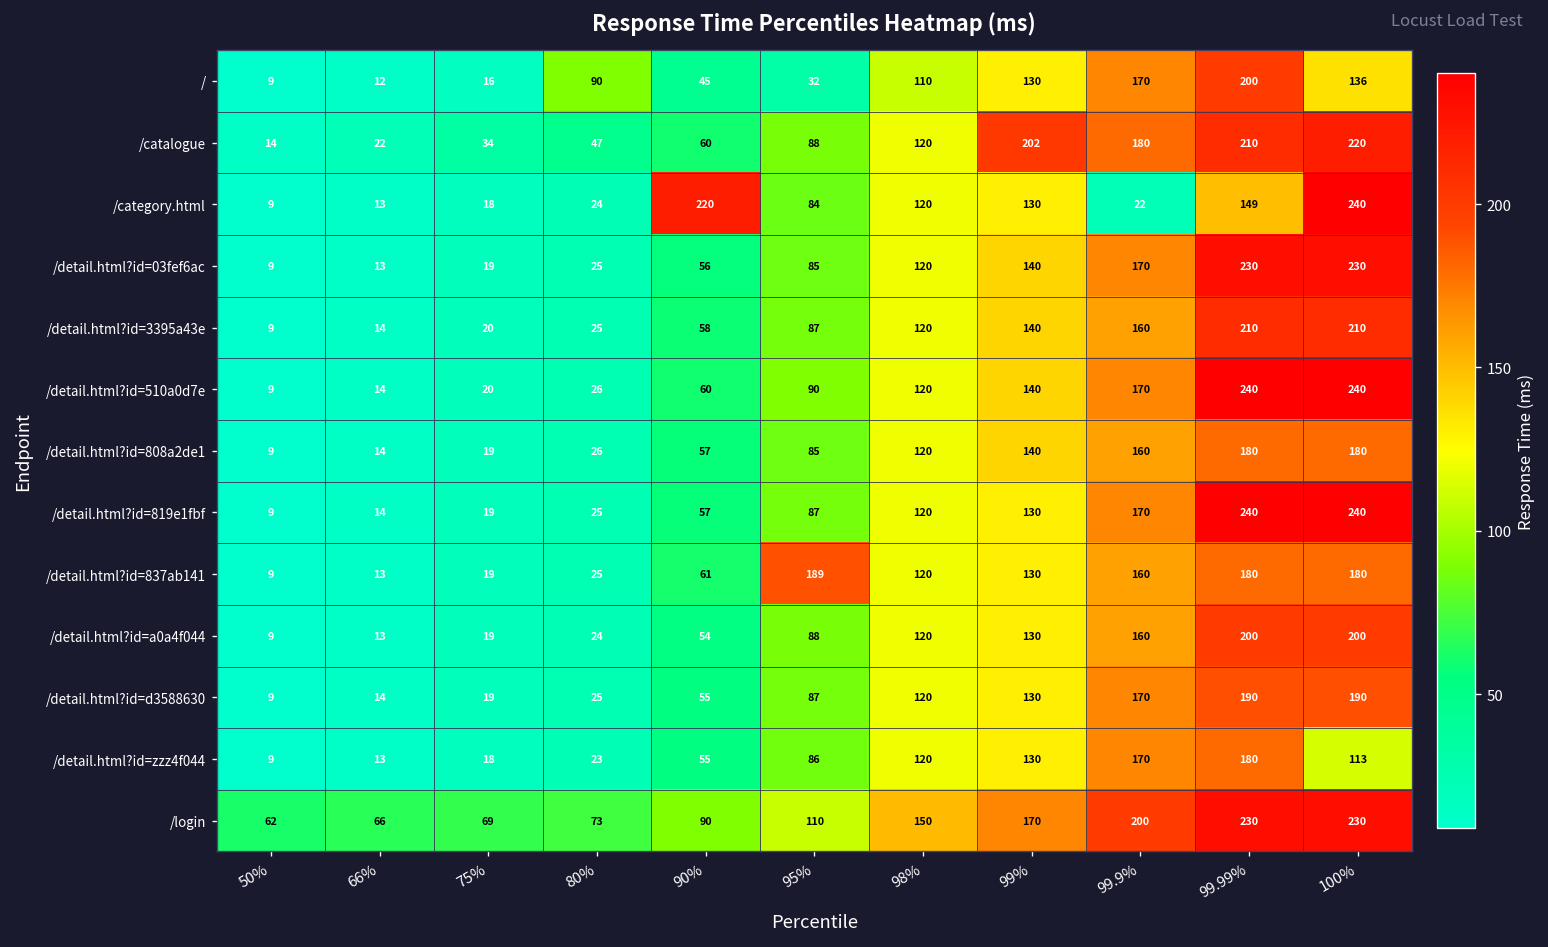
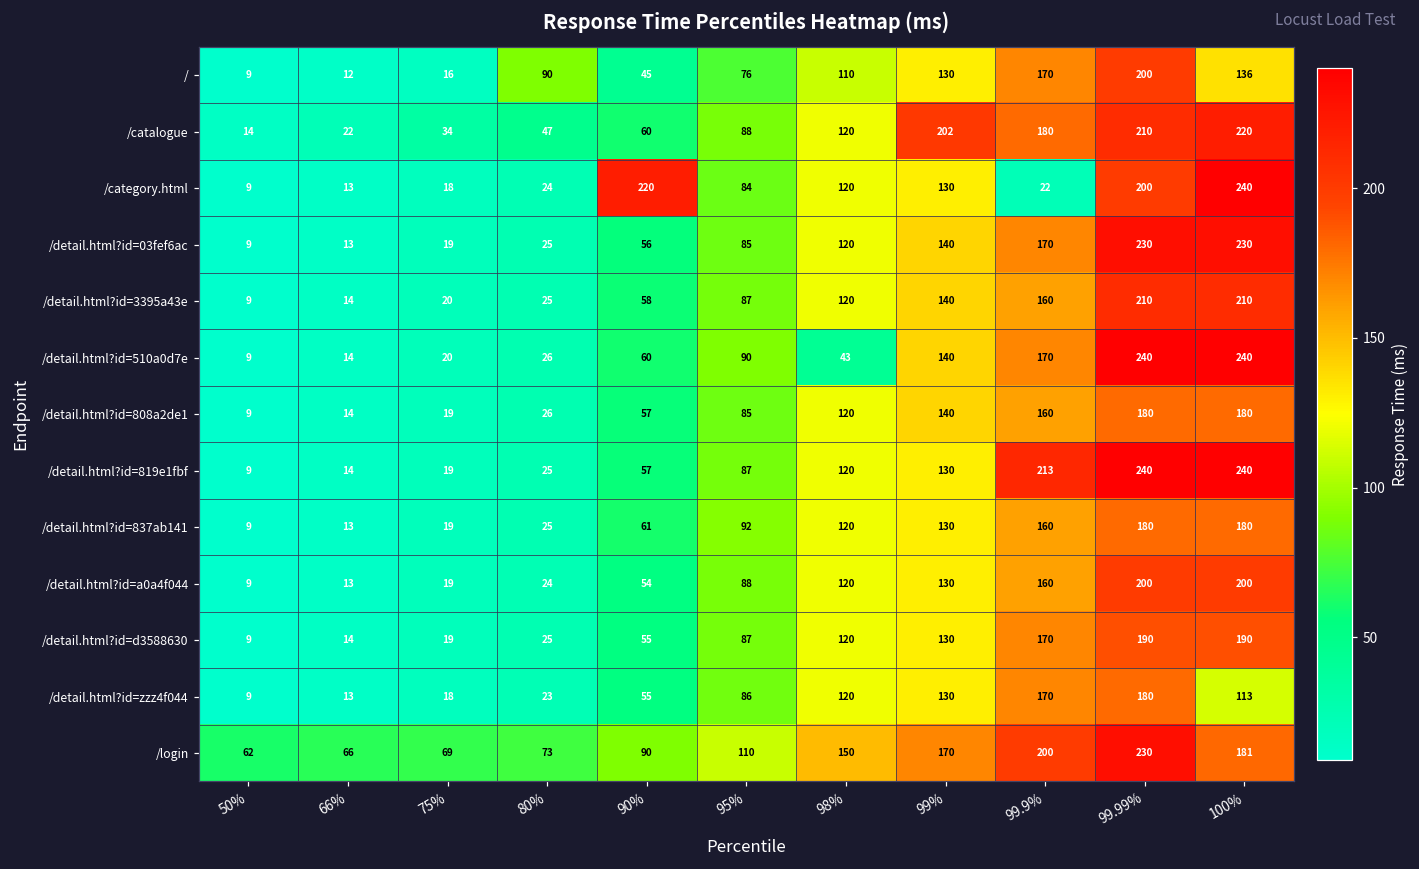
  {
    "/": {
      "50%": 9,
      "66%": 12,
      "75%": 16,
      "80%": 90,
      "90%": 45,
-     "95%": 32,
+     "95%": 76,
      "98%": 110,
      "99%": 130,
      "99.9%": 170,
      "99.99%": 200,
      "100%": 136
    },
    "/catalogue": {
      "50%": 14,
      "66%": 22,
      "75%": 34,
      "80%": 47,
      "90%": 60,
      "95%": 88,
      "98%": 120,
      "99%": 202,
      "99.9%": 180,
      "99.99%": 210,
      "100%": 220
    },
    "/category.html": {
      "50%": 9,
      "66%": 13,
      "75%": 18,
      "80%": 24,
      "90%": 220,
      "95%": 84,
      "98%": 120,
      "99%": 130,
      "99.9%": 22,
-     "99.99%": 149,
+     "99.99%": 200,
      "100%": 240
    },
    "/detail.html?id=03fef6ac": {
      "50%": 9,
      "66%": 13,
      "75%": 19,
      "80%": 25,
      "90%": 56,
      "95%": 85,
      "98%": 120,
      "99%": 140,
      "99.9%": 170,
      "99.99%": 230,
      "100%": 230
    },
    "/detail.html?id=3395a43e": {
      "50%": 9,
      "66%": 14,
      "75%": 20,
      "80%": 25,
      "90%": 58,
      "95%": 87,
      "98%": 120,
      "99%": 140,
      "99.9%": 160,
      "99.99%": 210,
      "100%": 210
    },
    "/detail.html?id=510a0d7e": {
      "50%": 9,
      "66%": 14,
      "75%": 20,
      "80%": 26,
      "90%": 60,
      "95%": 90,
-     "98%": 120,
+     "98%": 43,
      "99%": 140,
      "99.9%": 170,
      "99.99%": 240,
      "100%": 240
    },
    "/detail.html?id=808a2de1": {
      "50%": 9,
      "66%": 14,
      "75%": 19,
      "80%": 26,
      "90%": 57,
      "95%": 85,
      "98%": 120,
      "99%": 140,
      "99.9%": 160,
      "99.99%": 180,
      "100%": 180
    },
    "/detail.html?id=819e1fbf": {
      "50%": 9,
      "66%": 14,
      "75%": 19,
      "80%": 25,
      "90%": 57,
      "95%": 87,
      "98%": 120,
      "99%": 130,
-     "99.9%": 170,
+     "99.9%": 213,
      "99.99%": 240,
      "100%": 240
    },
    "/detail.html?id=837ab141": {
      "50%": 9,
      "66%": 13,
      "75%": 19,
      "80%": 25,
      "90%": 61,
-     "95%": 189,
+     "95%": 92,
      "98%": 120,
      "99%": 130,
      "99.9%": 160,
      "99.99%": 180,
      "100%": 180
    },
    "/detail.html?id=a0a4f044": {
      "50%": 9,
      "66%": 13,
      "75%": 19,
      "80%": 24,
      "90%": 54,
      "95%": 88,
      "98%": 120,
      "99%": 130,
      "99.9%": 160,
      "99.99%": 200,
      "100%": 200
    },
    "/detail.html?id=d3588630": {
      "50%": 9,
      "66%": 14,
      "75%": 19,
      "80%": 25,
      "90%": 55,
      "95%": 87,
      "98%": 120,
      "99%": 130,
      "99.9%": 170,
      "99.99%": 190,
      "100%": 190
    },
    "/detail.html?id=zzz4f044": {
      "50%": 9,
      "66%": 13,
      "75%": 18,
      "80%": 23,
      "90%": 55,
      "95%": 86,
      "98%": 120,
      "99%": 130,
      "99.9%": 170,
      "99.99%": 180,
      "100%": 113
    },
    "/login": {
      "50%": 62,
      "66%": 66,
      "75%": 69,
      "80%": 73,
      "90%": 90,
      "95%": 110,
      "98%": 150,
      "99%": 170,
      "99.9%": 200,
      "99.99%": 230,
-     "100%": 230
+     "100%": 181
    }
  }
